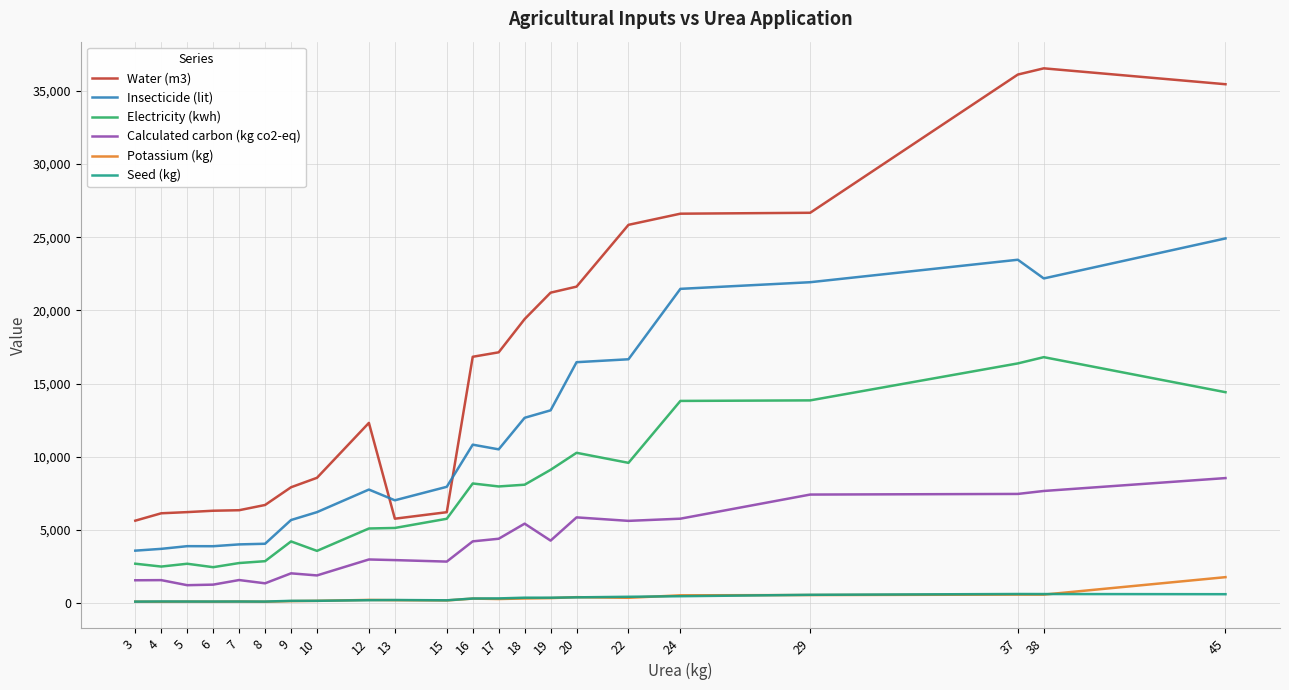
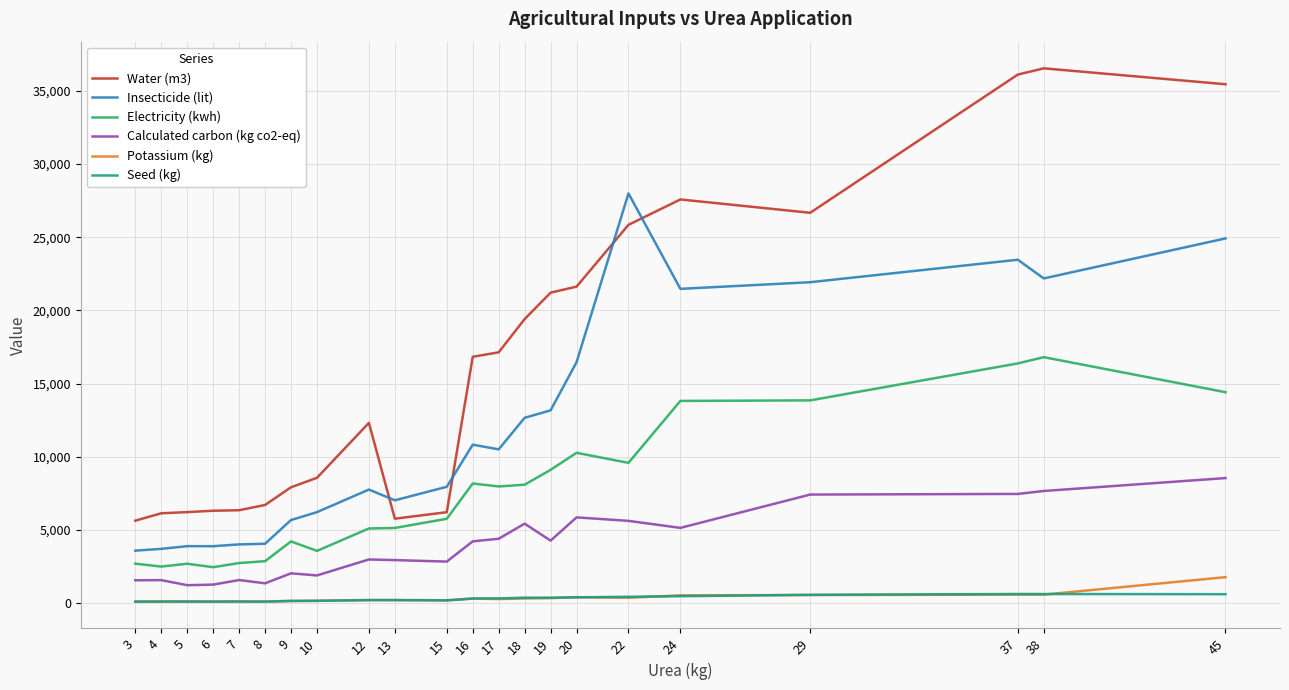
  {
    "Water (m3)": {
      "3": "5,600",
      "4": "6,100",
      "5": "6,200",
      "6": "6,300",
      "7": "6,300",
      "8": "6,700",
      "9": "7,900",
      "10": "8,600",
      "12": "12,300",
      "13": "5,800",
      "15": "6,200",
      "16": "16,800",
      "17": "17,100",
      "18": "19,400",
      "19": "21,200",
      "20": "21,600",
      "22": "25,800",
-     "24": "26,600",
+     "24": "27,600",
      "29": "26,700",
      "37": "36,100",
      "38": "36,500",
      "45": "35,500"
    },
    "Insecticide (lit)": {
      "3": "3,600",
      "4": "3,700",
      "5": "3,900",
      "6": "3,900",
      "7": "4,000",
      "8": "4,100",
      "9": "5,700",
      "10": "6,200",
      "12": "7,800",
      "13": "7,000",
      "15": "7,900",
      "16": "10,800",
      "17": "10,500",
      "18": "12,700",
      "19": "13,200",
      "20": "16,500",
-     "22": "16,700",
+     "22": "28,000",
      "24": "21,500",
      "29": "21,900",
      "37": "23,500",
      "38": "22,200",
      "45": "24,900"
    },
    "Calculated carbon (kg co2-eq)": {
      "3": "1,600",
      "4": "1,600",
      "5": "1,200",
      "6": "1,300",
      "7": "1,600",
      "8": "1,400",
      "9": "2,000",
      "10": "1,900",
      "12": "3,000",
      "13": "2,900",
      "15": "2,800",
      "16": "4,200",
      "17": "4,400",
      "18": "5,400",
      "19": "4,300",
      "20": "5,900",
      "22": "5,600",
-     "24": "5,800",
+     "24": "5,100",
      "29": "7,400",
      "37": "7,500",
      "38": "7,700",
      "45": "8,500"
    },
    "Potassium (kg)": {
      "45": "1,800"
    }
  }
